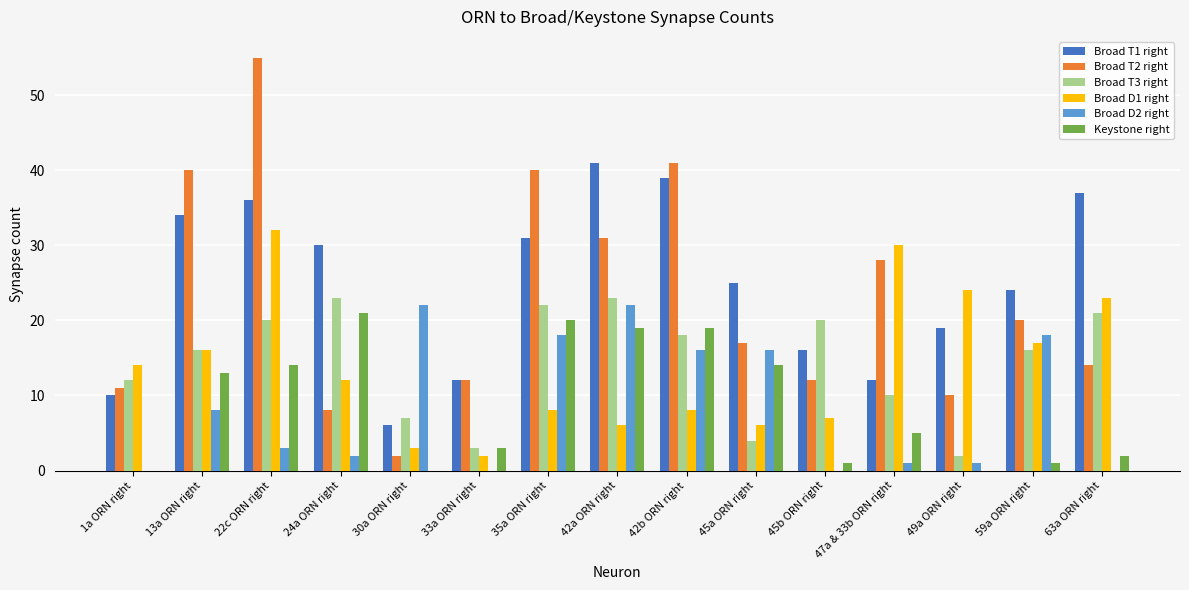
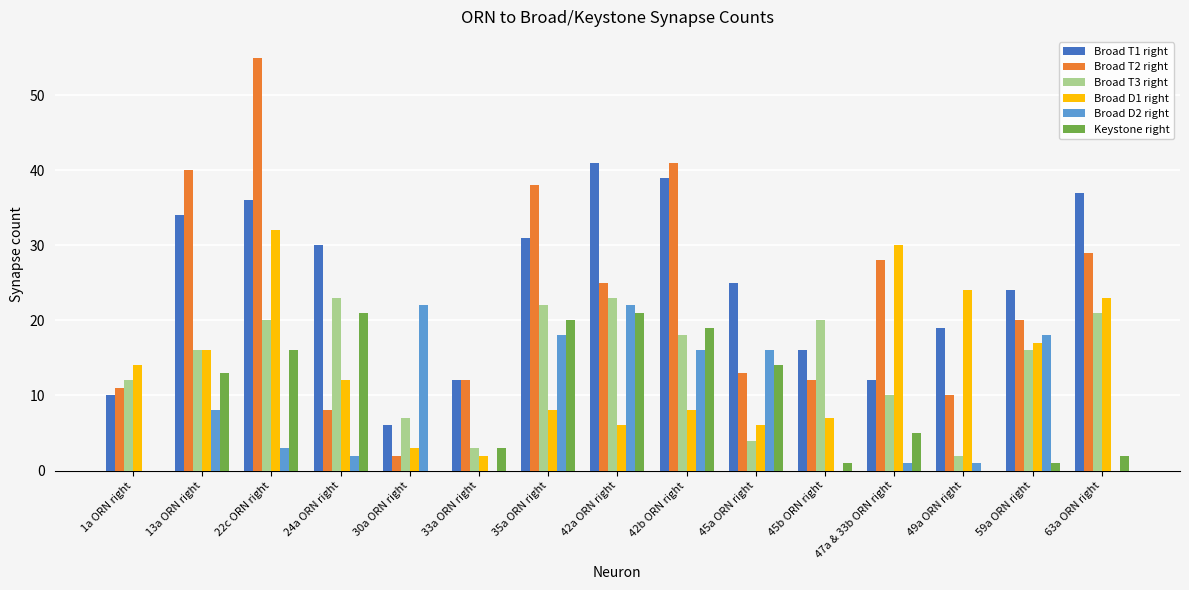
  {
    "Broad T2 right": {
      "1a ORN right": 11,
      "13a ORN right": 40,
      "22c ORN right": 55,
      "24a ORN right": 8,
      "30a ORN right": 2,
      "33a ORN right": 12,
-     "35a ORN right": 40,
-     "42a ORN right": 31,
+     "35a ORN right": 38,
+     "42a ORN right": 25,
      "42b ORN right": 41,
-     "45a ORN right": 17,
+     "45a ORN right": 13,
      "45b ORN right": 12,
      "47a & 33b ORN right": 28,
      "49a ORN right": 10,
      "59a ORN right": 20,
-     "63a ORN right": 14
+     "63a ORN right": 29
    },
    "Broad T3 right": {
      "1a ORN right": 12,
      "13a ORN right": 16,
      "22c ORN right": 20,
      "24a ORN right": 23,
      "30a ORN right": 7,
      "33a ORN right": 3,
      "35a ORN right": 22,
      "42a ORN right": 23,
      "42b ORN right": 18,
      "45a ORN right": 4,
      "45b ORN right": 20,
      "47a & 33b ORN right": 10,
      "49a ORN right": 2,
      "59a ORN right": 16,
      "63a ORN right": 21
    },
    "Broad D1 right": {
      "1a ORN right": 14,
      "13a ORN right": 16,
      "22c ORN right": 32,
      "24a ORN right": 12,
      "30a ORN right": 3,
      "33a ORN right": 2,
      "35a ORN right": 8,
      "42a ORN right": 6,
      "42b ORN right": 8,
      "45a ORN right": 6,
      "45b ORN right": 7,
      "47a & 33b ORN right": 30,
      "49a ORN right": 24,
      "59a ORN right": 17,
      "63a ORN right": 23
    },
    "Keystone right": {
      "1a ORN right": 0,
      "13a ORN right": 13,
-     "22c ORN right": 14,
+     "22c ORN right": 16,
      "24a ORN right": 21,
      "30a ORN right": 0,
      "33a ORN right": 3,
      "35a ORN right": 20,
-     "42a ORN right": 19,
+     "42a ORN right": 21,
      "42b ORN right": 19,
      "45a ORN right": 14,
      "45b ORN right": 1,
      "47a & 33b ORN right": 5,
      "49a ORN right": 0,
      "59a ORN right": 1,
      "63a ORN right": 2
    }
  }
